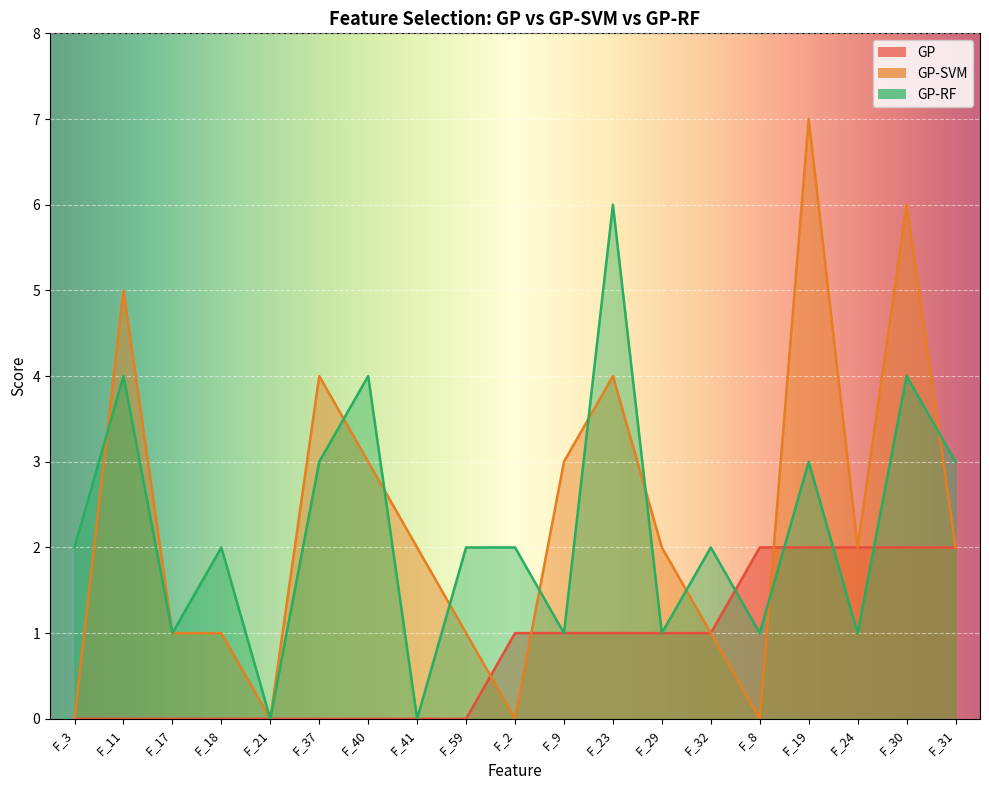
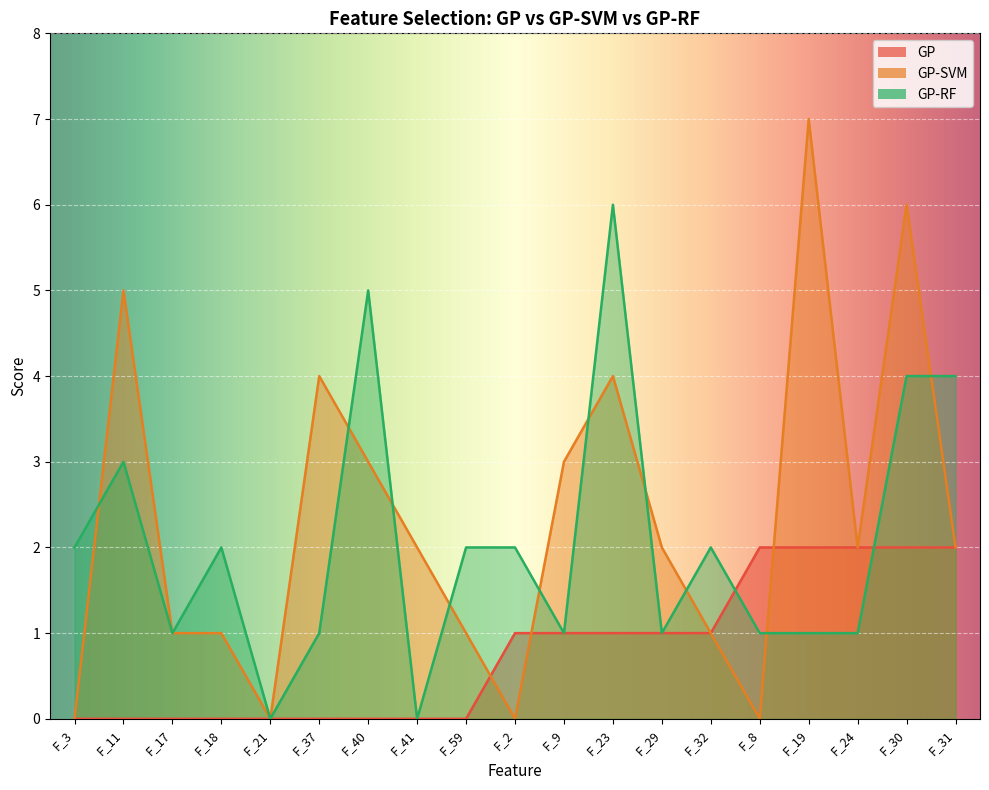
  {
    "GP-RF": {
      "F_3": 2,
-     "F_11": 4,
+     "F_11": 3,
      "F_18": 2,
-     "F_37": 3,
-     "F_40": 4,
+     "F_37": 1,
+     "F_40": 5,
      "F_59": 2,
      "F_2": 2,
      "F_23": 6,
      "F_32": 2,
      "F_8": 1,
-     "F_19": 3,
+     "F_19": 1,
      "F_24": 1,
      "F_30": 4,
-     "F_31": 3
+     "F_31": 4
    }
  }
